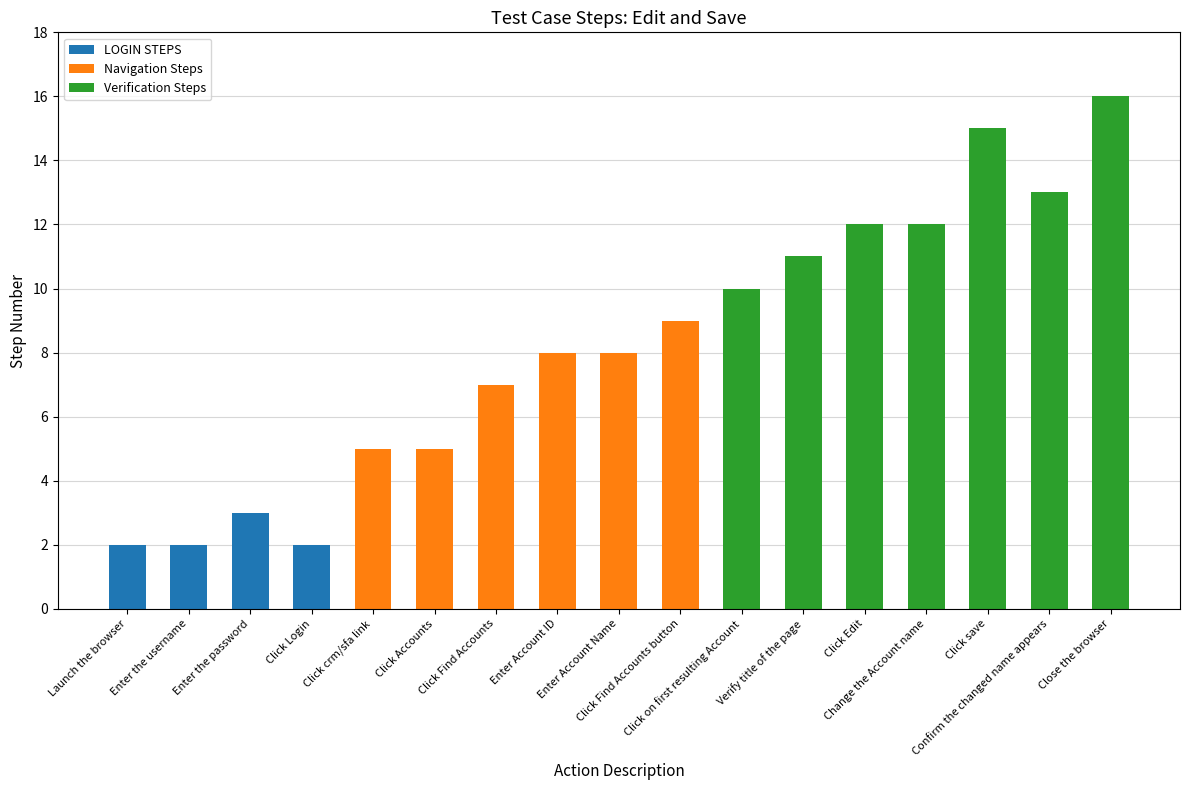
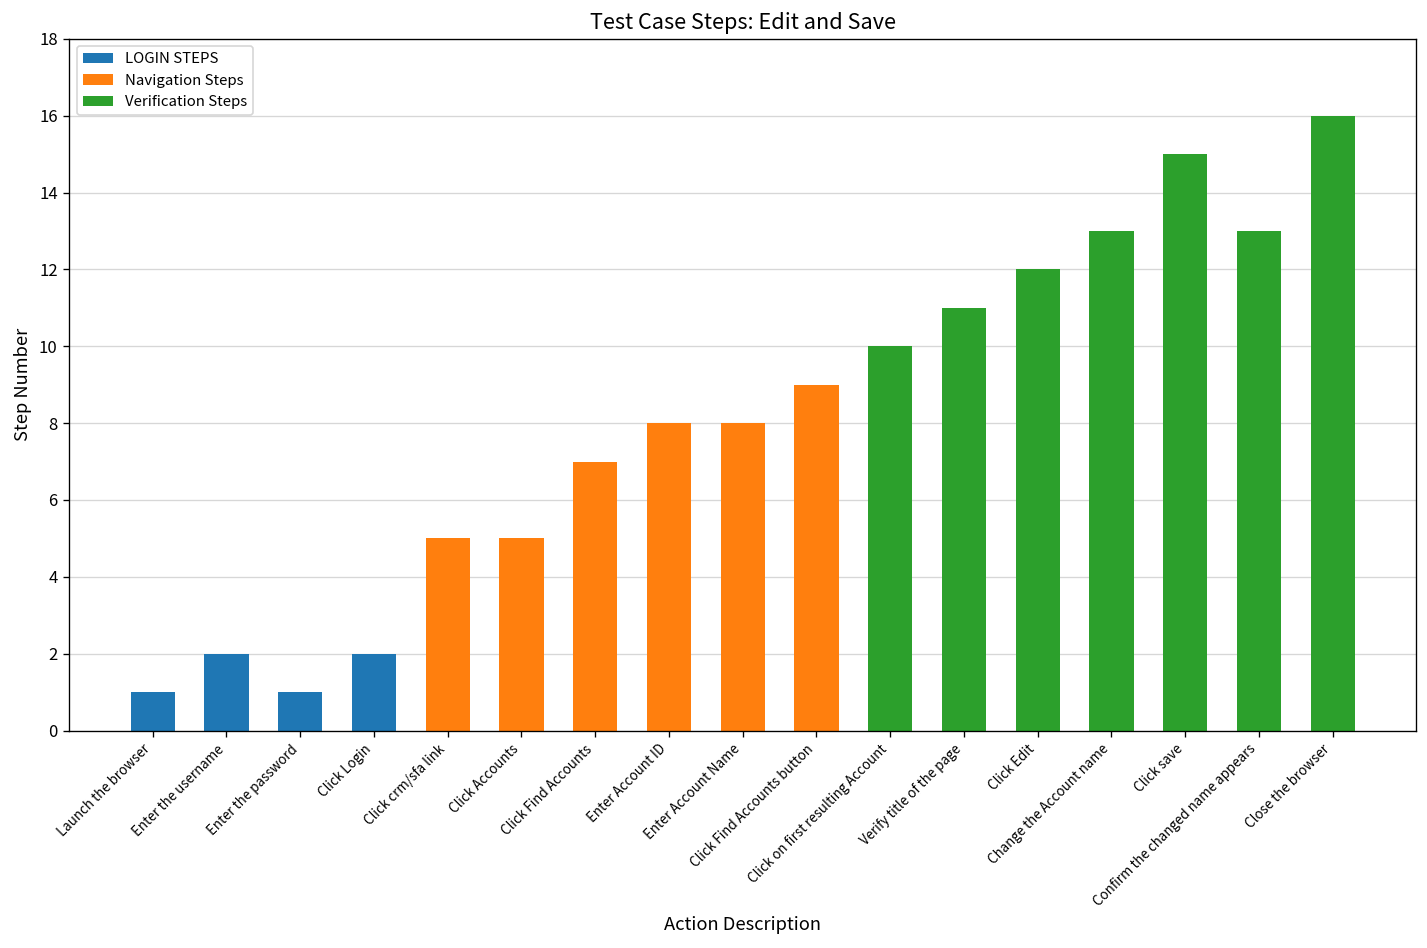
  {
    "LOGIN STEPS": {
-     "Launch the browser": 2,
+     "Launch the browser": 1,
      "Enter the username": 2,
-     "Enter the password": 3,
+     "Enter the password": 1,
      "Click Login": 2
    },
    "Navigation Steps": {
      "Click crm/sfa link": 5,
      "Click Accounts": 5,
      "Click Find Accounts": 7,
      "Enter Account ID": 8,
      "Enter Account Name": 8,
      "Click Find Accounts button": 9
    },
    "Verification Steps": {
      "Click on first resulting Account": 10,
      "Verify title of the page": 11,
      "Click Edit": 12,
-     "Change the Account name": 12,
+     "Change the Account name": 13,
      "Click save": 15,
      "Confirm the changed name appears": 13,
      "Close the browser": 16
    }
  }
